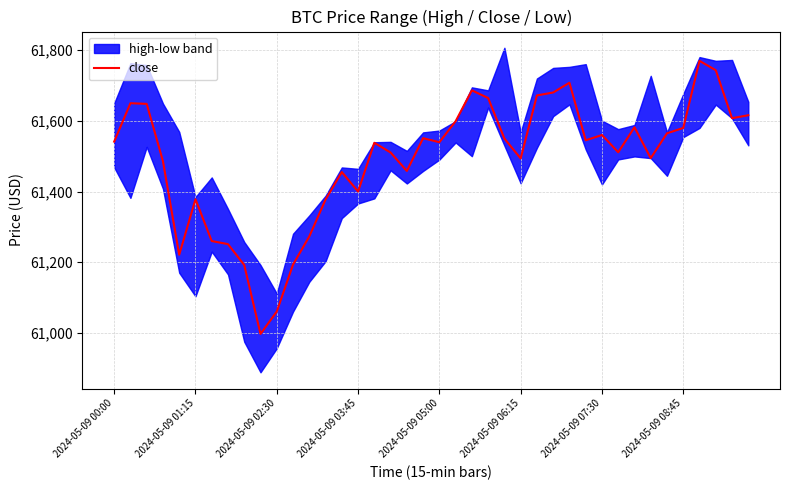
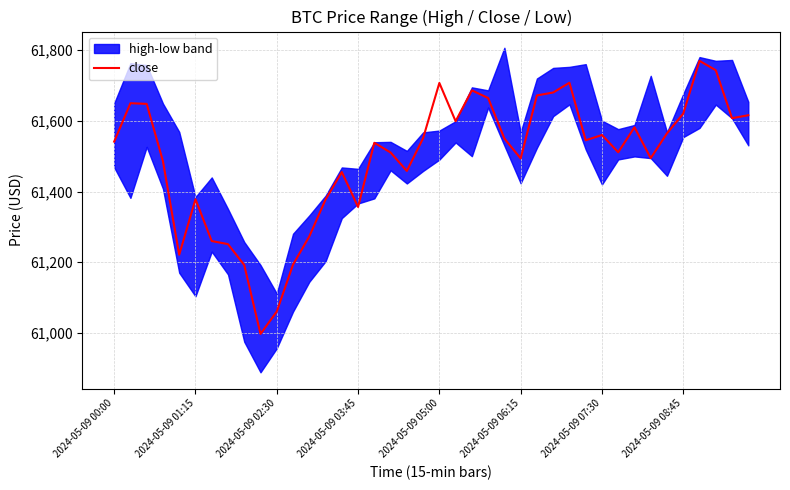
  {
    "close": {
      "2024-05-09 00:00": "61,540",
      "2024-05-09 02:30": "61,060",
-     "2024-05-09 03:45": "61,400",
-     "2024-05-09 05:00": "61,540",
+     "2024-05-09 03:45": "61,360",
+     "2024-05-09 05:00": "61,710",
      "2024-05-09 06:15": "61,490",
      "2024-05-09 07:30": "61,560",
-     "2024-05-09 08:45": "61,580"
+     "2024-05-09 08:45": "61,620"
    }
  }
